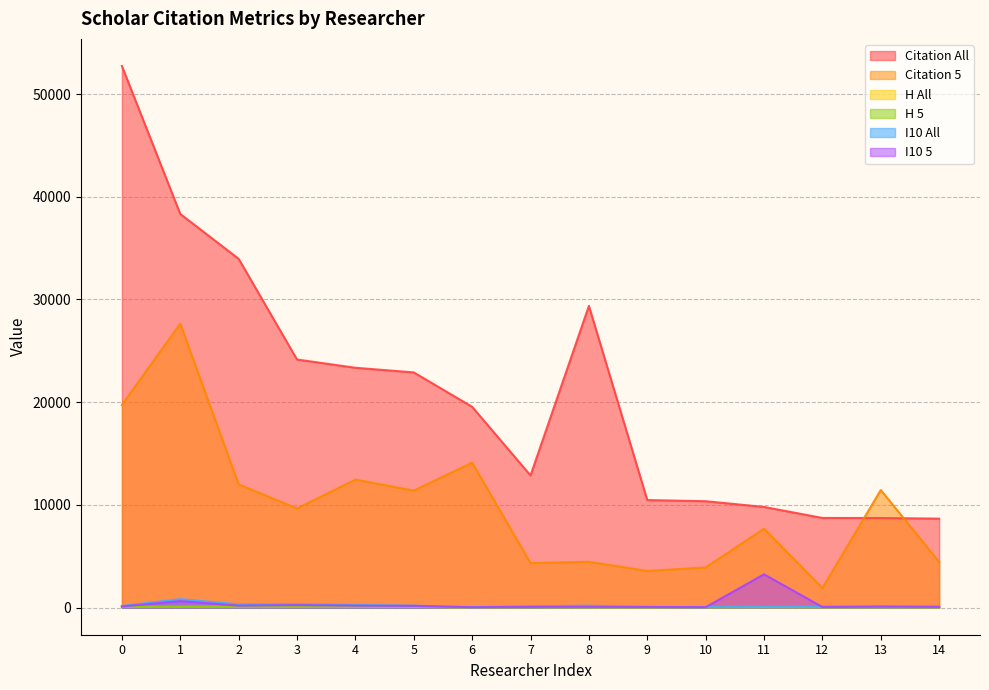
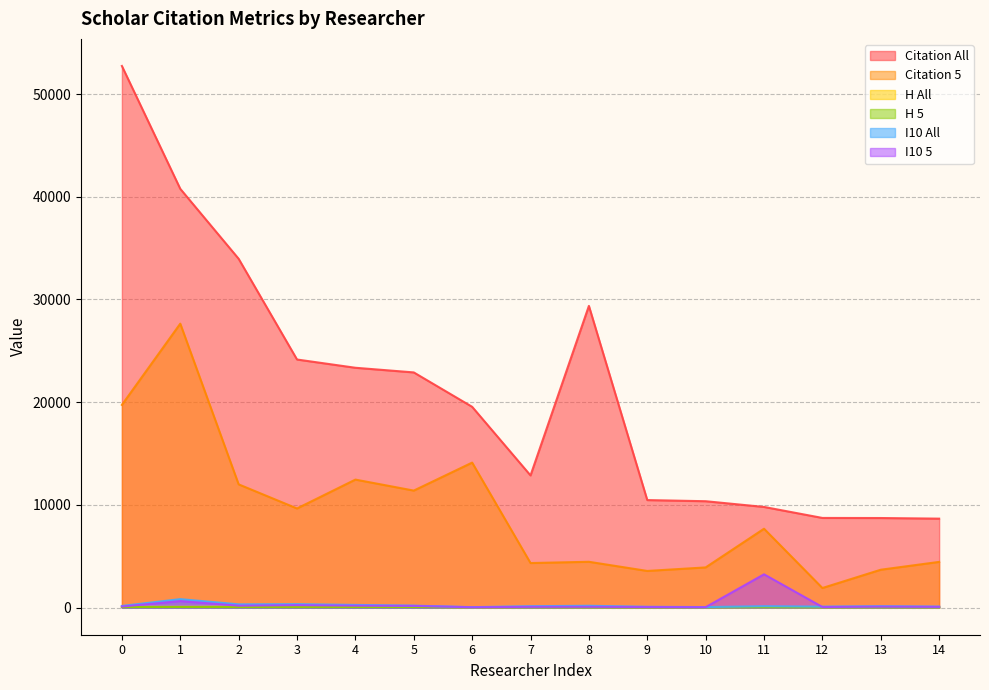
  {
    "Citation All": {
      "0": 52700,
-     "1": 38300,
+     "1": 40800,
      "2": 34000,
      "3": 24200,
      "4": 23400,
      "5": 22900,
      "6": 19600,
      "7": 12900,
      "8": 29400,
      "9": 10500,
      "10": 10400,
      "11": 9800,
      "12": 8700,
      "13": 8700,
      "14": 8700
    },
    "Citation 5": {
      "0": 19700,
      "1": 27600,
      "2": 12000,
      "3": 9700,
      "4": 12500,
      "5": 11400,
      "6": 14100,
      "7": 4300,
      "8": 4500,
      "9": 3600,
      "10": 3900,
      "11": 7700,
      "12": 1900,
-     "13": 11500,
+     "13": 3700,
      "14": 4500
    },
    "H 5": {
      "1": 100
    },
    "I10 5": {
      "11": 3200
    }
  }
